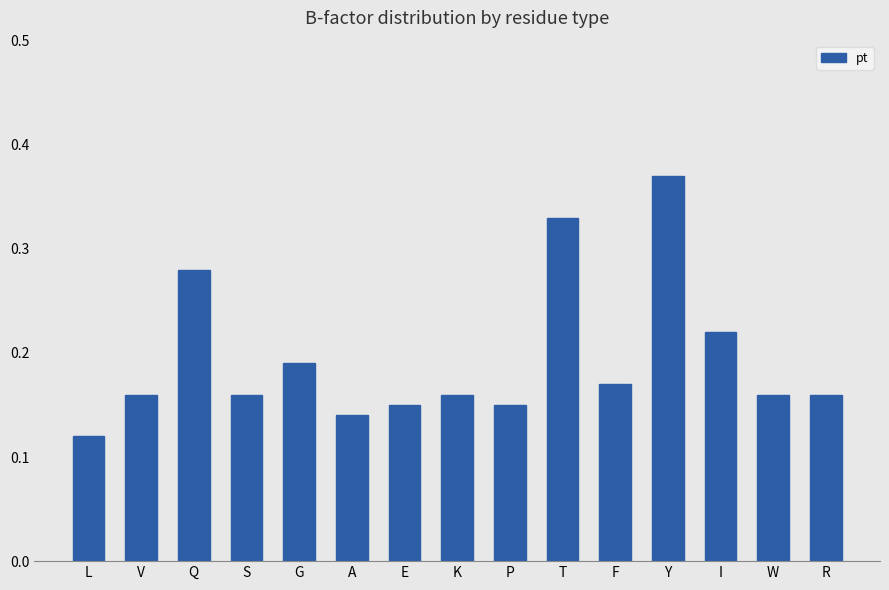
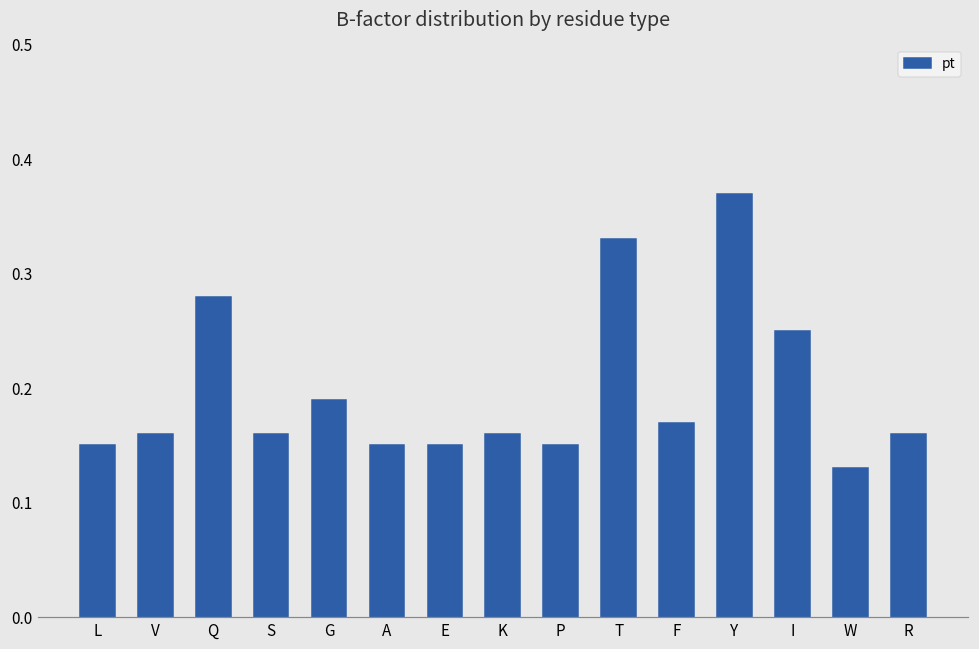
  {
-   "L": 0.12,
+   "L": 0.15,
    "V": 0.16,
    "Q": 0.28,
    "S": 0.16,
    "G": 0.19,
-   "A": 0.14,
+   "A": 0.15,
    "E": 0.15,
    "K": 0.16,
    "P": 0.15,
    "T": 0.33,
    "F": 0.17,
    "Y": 0.37,
-   "I": 0.22,
-   "W": 0.16,
+   "I": 0.25,
+   "W": 0.13,
    "R": 0.16
  }
